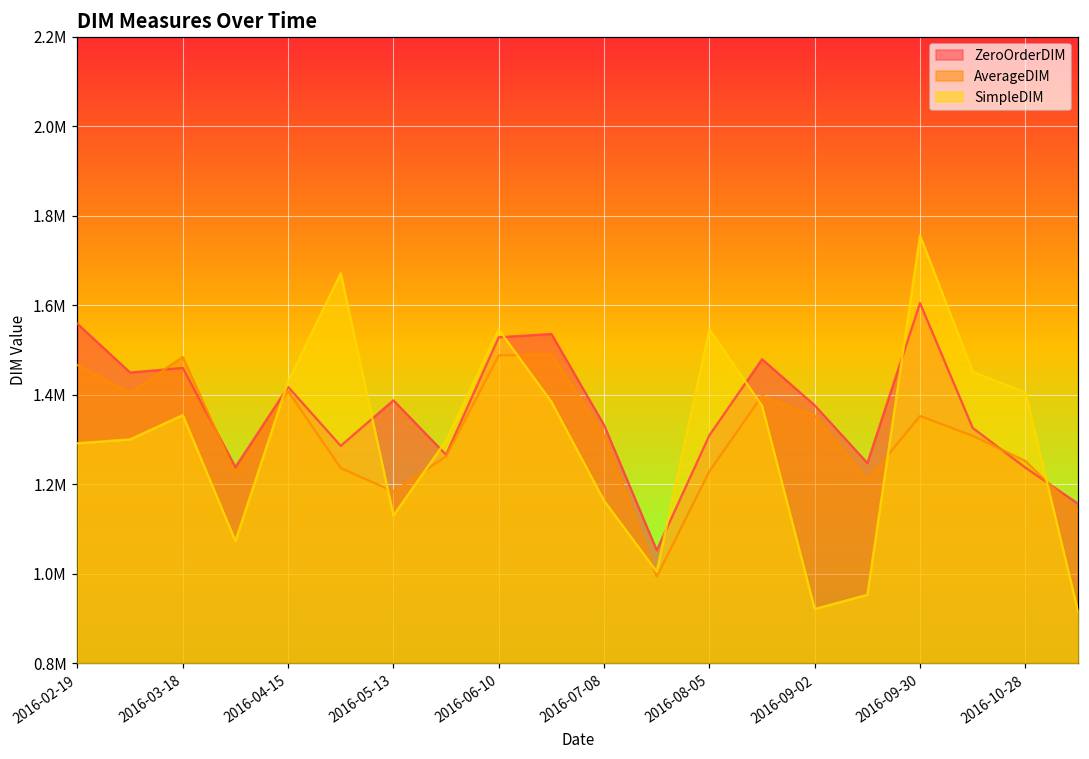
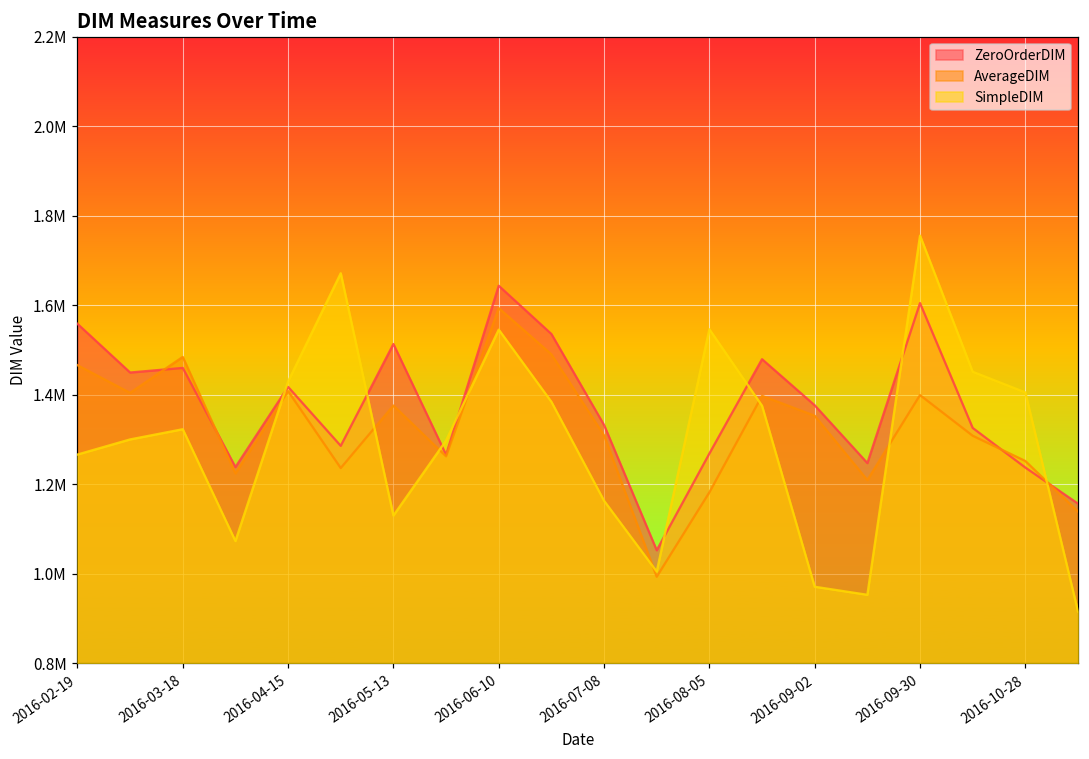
  {
    "ZeroOrderDIM": {
      "2016-02-19": 1560000,
      "2016-03-18": 1460000,
      "2016-04-15": 1420000,
-     "2016-05-13": 1390000,
-     "2016-06-10": 1530000,
+     "2016-05-13": 1510000,
+     "2016-06-10": 1640000,
      "2016-07-08": 1330000,
-     "2016-08-05": 1310000,
+     "2016-08-05": 1270000,
      "2016-09-02": 1380000,
      "2016-09-30": 1600000,
      "2016-10-28": 1240000
    },
    "AverageDIM": {
      "2016-02-19": 1470000,
      "2016-03-18": 1480000,
      "2016-04-15": 1410000,
-     "2016-05-13": 1180000,
-     "2016-06-10": 1490000,
+     "2016-05-13": 1380000,
+     "2016-06-10": 1590000,
      "2016-07-08": 1310000,
-     "2016-08-05": 1230000,
+     "2016-08-05": 1180000,
      "2016-09-02": 1350000,
-     "2016-09-30": 1350000,
+     "2016-09-30": 1400000,
      "2016-10-28": 1250000
    },
    "SimpleDIM": {
-     "2016-02-19": 1290000,
-     "2016-03-18": 1350000,
+     "2016-02-19": 1270000,
+     "2016-03-18": 1320000,
      "2016-04-15": 1430000,
      "2016-05-13": 1130000,
      "2016-06-10": 1550000,
      "2016-07-08": 1160000,
      "2016-08-05": 1550000,
-     "2016-09-02": 920000,
+     "2016-09-02": 970000,
      "2016-09-30": 1760000,
      "2016-10-28": 1410000
    }
  }
